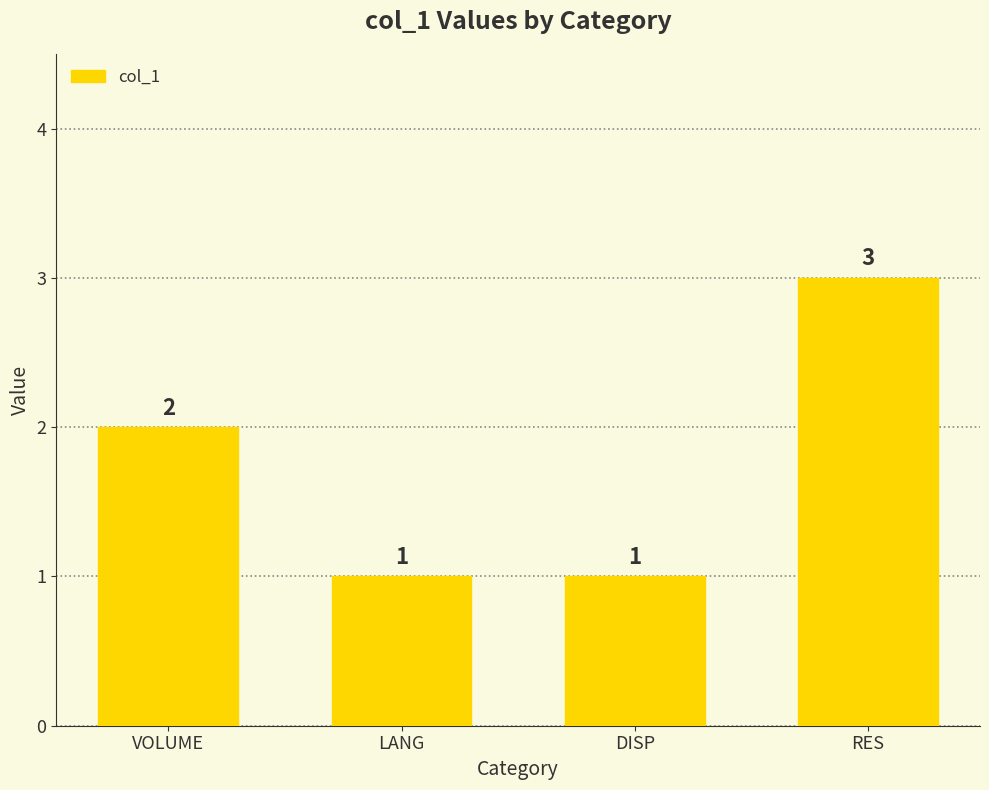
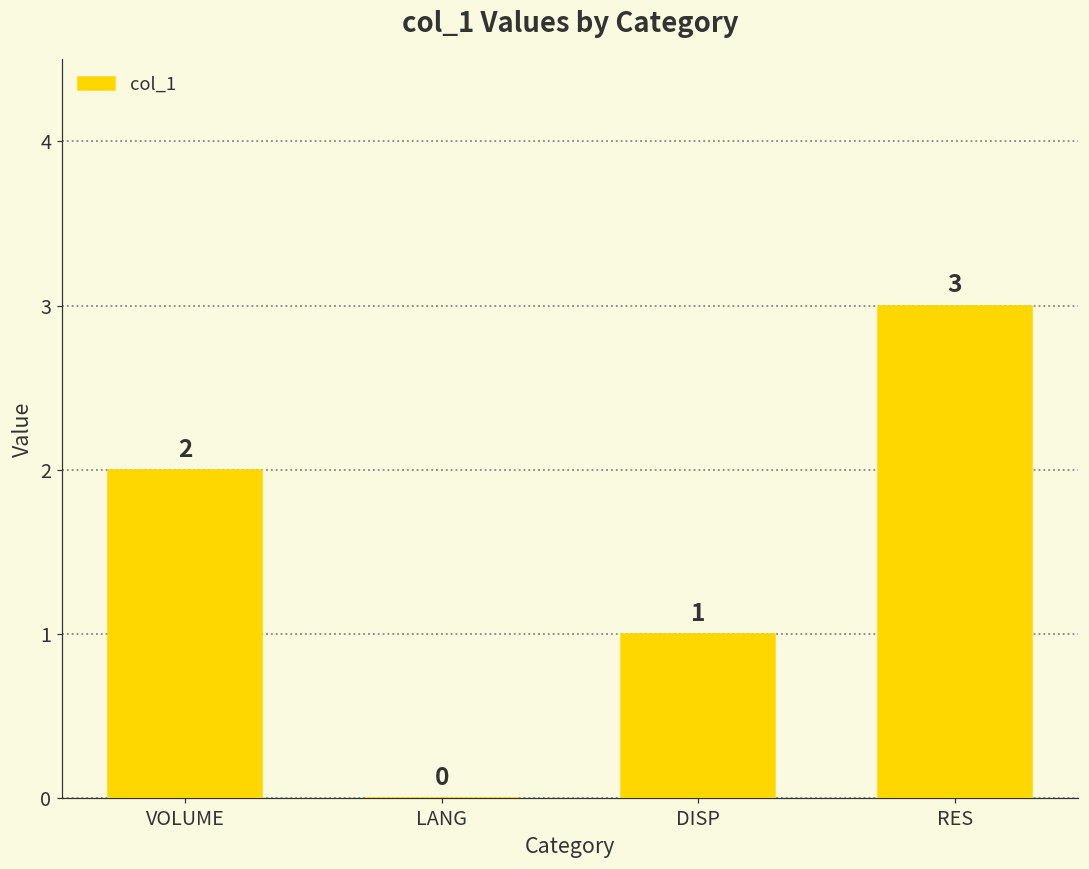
  {
    "VOLUME": 2,
-   "LANG": 1,
+   "LANG": 0,
    "DISP": 1,
    "RES": 3
  }
